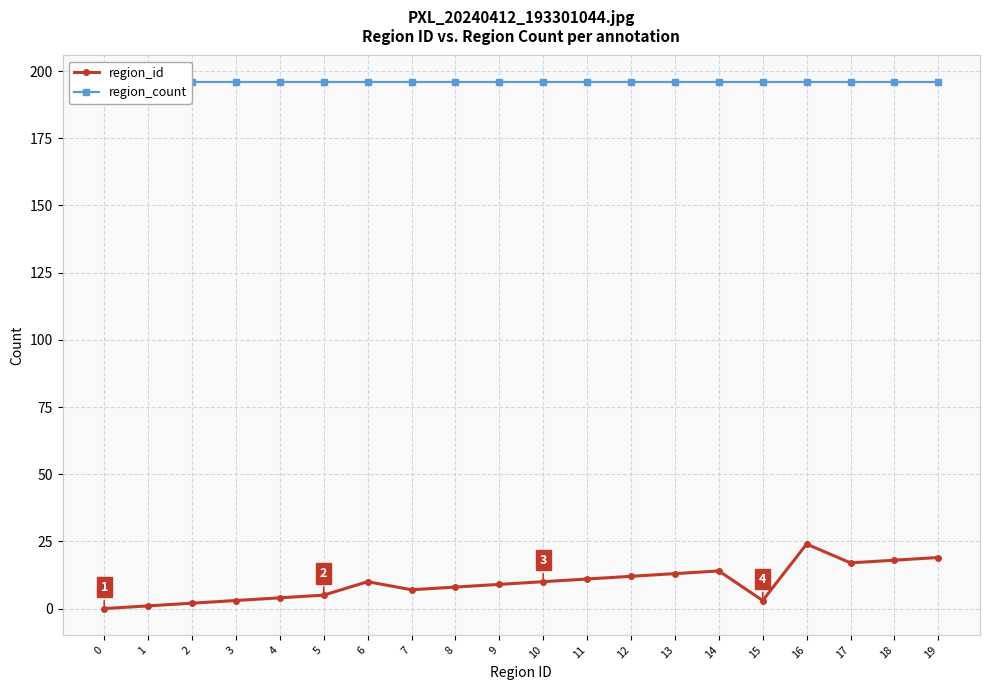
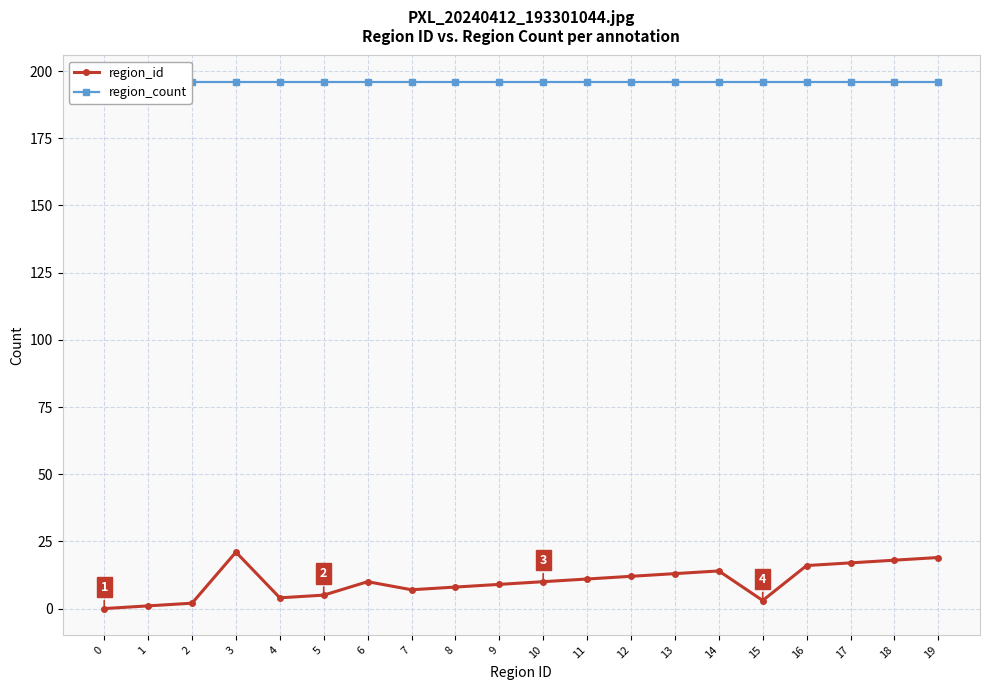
  {
    "region_id": {
      "1": 1,
      "2": 2,
-     "3": 3,
+     "3": 21,
      "4": 4,
      "6": 10,
      "7": 7,
      "8": 8,
      "9": 9,
      "11": 11,
      "12": 12,
      "13": 13,
      "14": 14,
-     "16": 24,
+     "16": 16,
      "17": 17,
      "18": 18,
      "19": 19
    },
    "region_count": {
      "2": 196,
      "3": 196,
      "4": 196,
      "5": 196,
      "6": 196,
      "7": 196,
      "8": 196,
      "9": 196,
      "10": 196,
      "11": 196,
      "12": 196,
      "13": 196,
      "14": 196,
      "15": 196,
      "16": 196,
      "17": 196,
      "18": 196,
      "19": 196
    }
  }
